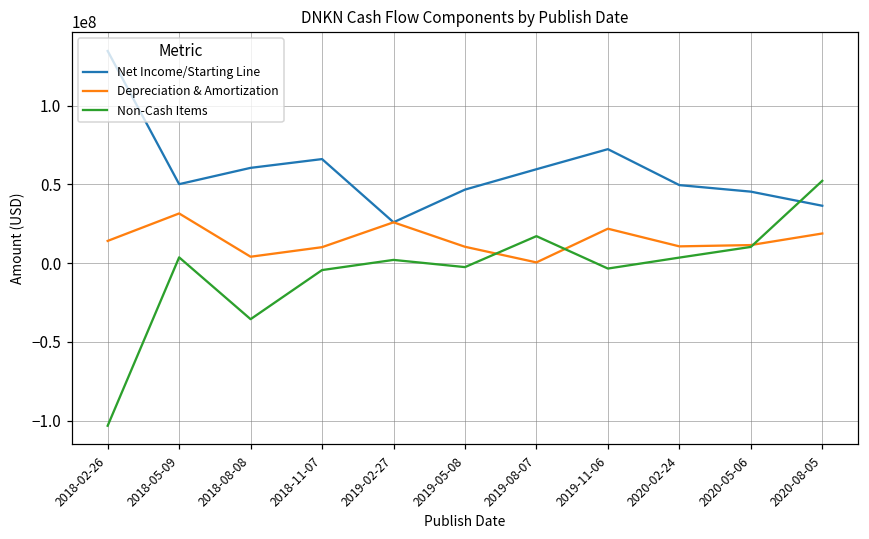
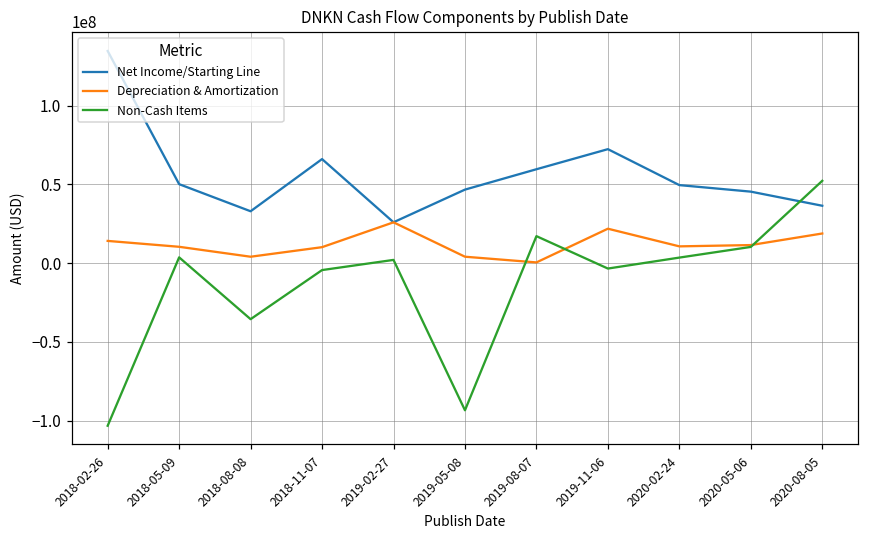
  {
    "Net Income/Starting Line": {
      "2018-05-09": 50000000,
-     "2018-08-08": 60000000,
+     "2018-08-08": 33000000,
      "2018-11-07": 66000000,
      "2019-05-08": 47000000,
      "2019-08-07": 60000000,
      "2019-11-06": 72000000,
      "2020-02-24": 50000000,
      "2020-05-06": 45000000,
      "2020-08-05": 36000000
    },
    "Depreciation & Amortization": {
      "2018-02-26": 14000000,
-     "2018-05-09": 32000000,
+     "2018-05-09": 10000000,
      "2018-08-08": 4000000,
      "2018-11-07": 10000000,
-     "2019-05-08": 10000000,
+     "2019-05-08": 4000000,
      "2019-08-07": 0,
      "2019-11-06": 22000000,
      "2020-02-24": 11000000,
      "2020-08-05": 19000000
    },
    "Non-Cash Items": {
      "2018-02-26": -103000000,
      "2018-05-09": 4000000,
      "2018-08-08": -36000000,
      "2018-11-07": -4000000,
      "2019-02-27": 2000000,
-     "2019-05-08": -2000000,
+     "2019-05-08": -93000000,
      "2019-08-07": 17000000,
      "2019-11-06": -3000000,
      "2020-02-24": 4000000,
      "2020-08-05": 52000000
    }
  }
